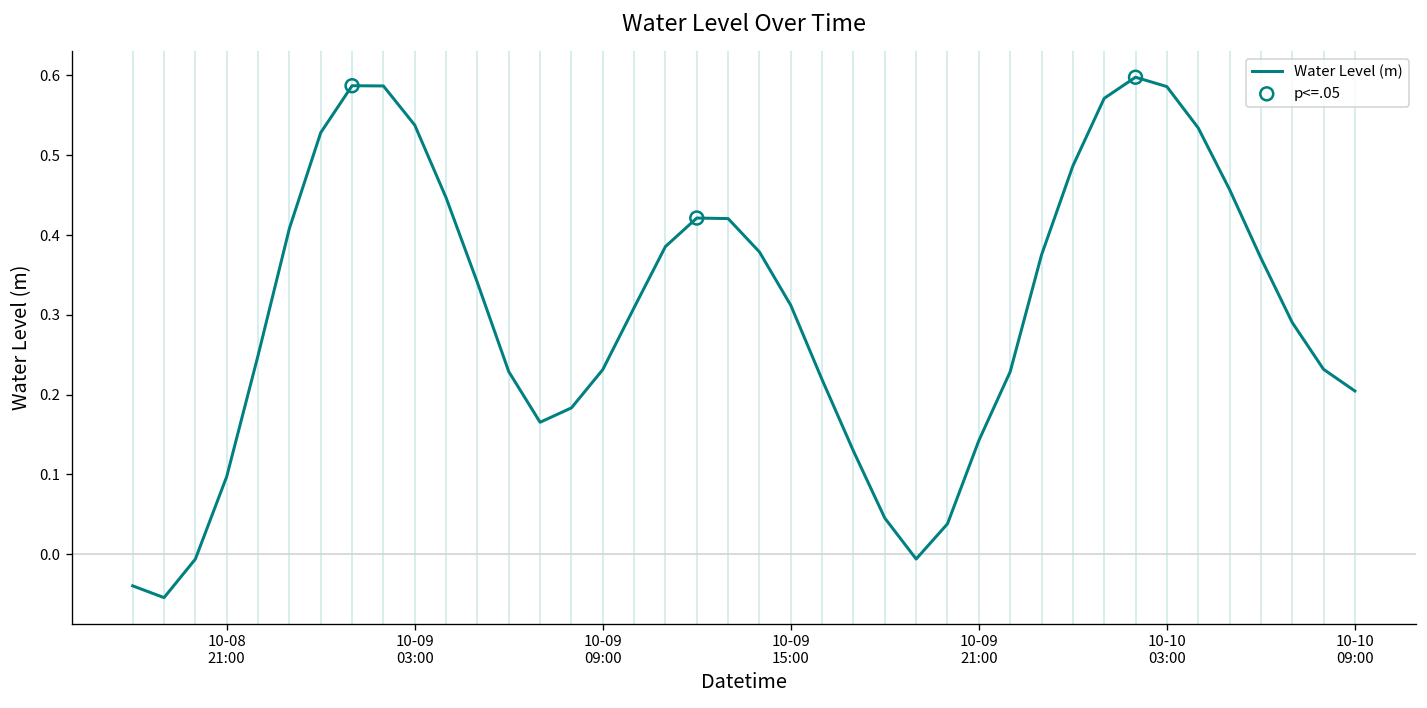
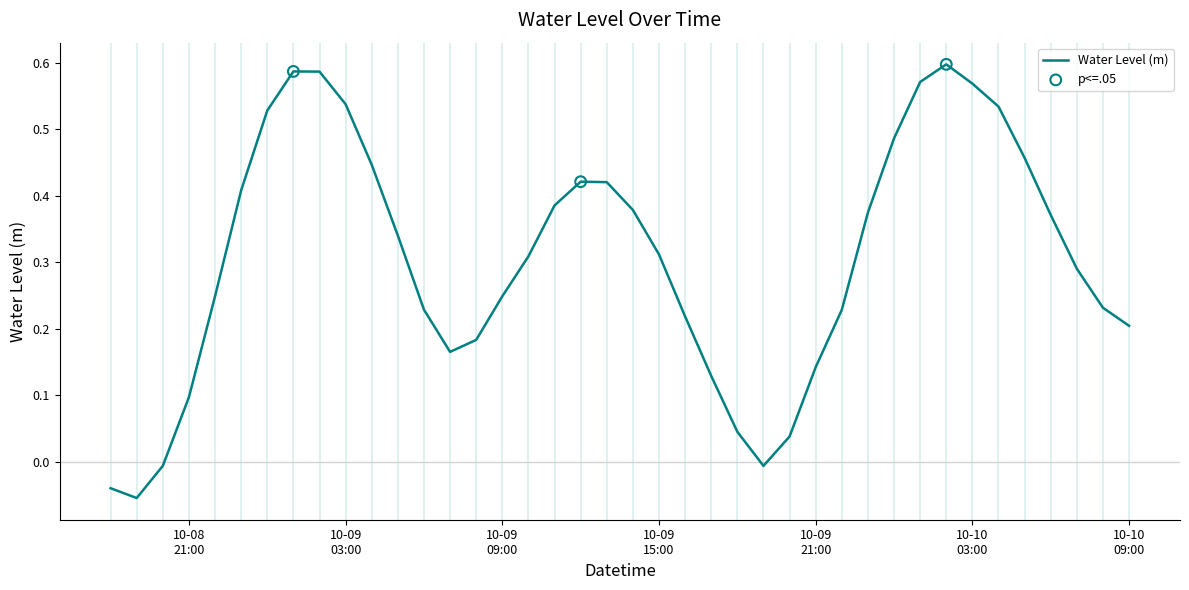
  {
    "Water Level (m)": {
      "10-08 21:00": 0.10,
      "10-09 03:00": 0.54,
-     "10-09 09:00": 0.23,
+     "10-09 09:00": 0.25,
      "10-09 15:00": 0.31,
      "10-09 21:00": 0.14,
-     "10-10 03:00": 0.59,
+     "10-10 03:00": 0.57,
      "10-10 09:00": 0.20
    }
  }
